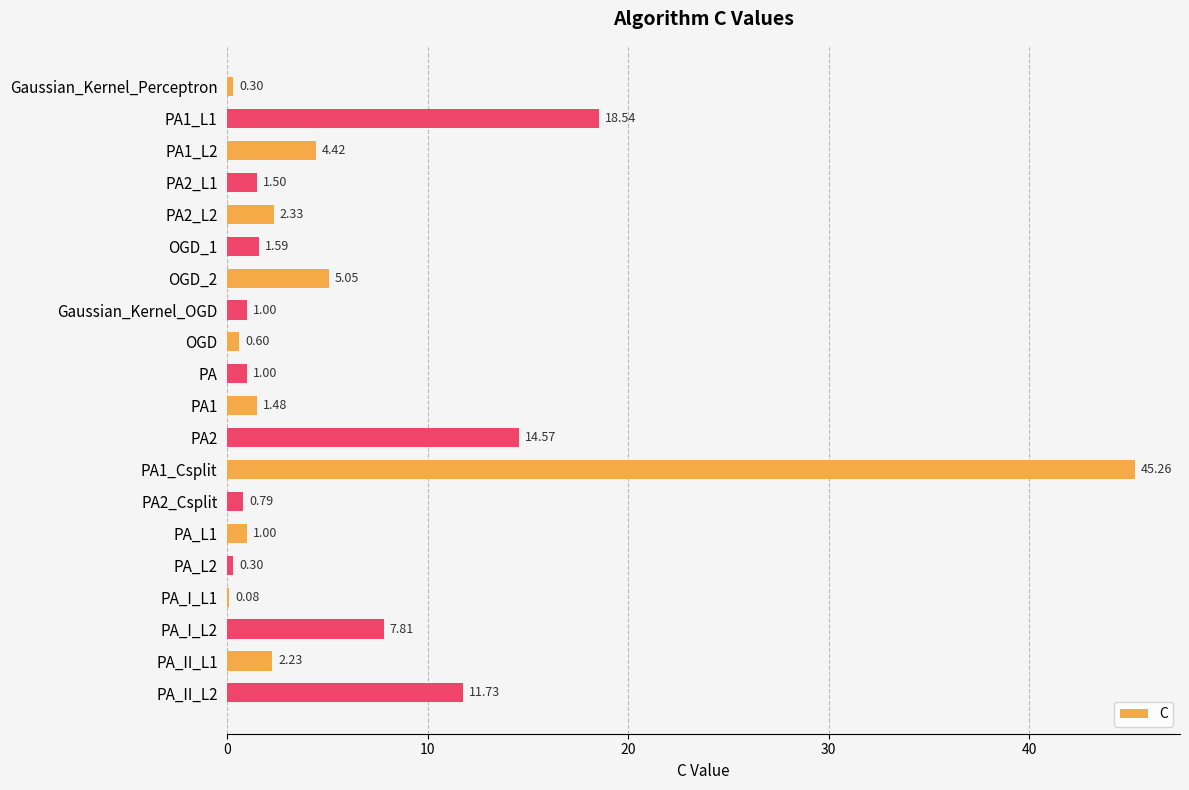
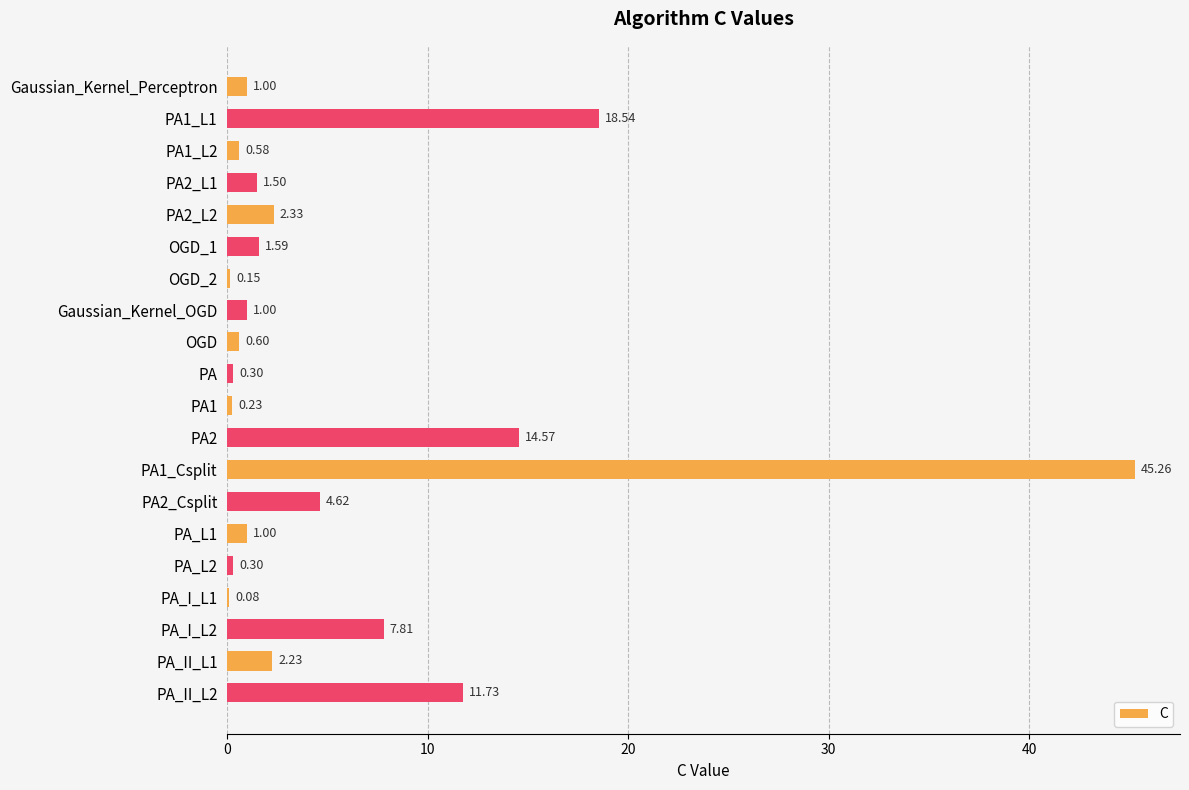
  {
-   "Gaussian_Kernel_Perceptron": 0.30,
+   "Gaussian_Kernel_Perceptron": 1.00,
    "PA1_L1": 18.54,
-   "PA1_L2": 4.42,
+   "PA1_L2": 0.58,
    "PA2_L1": 1.50,
    "PA2_L2": 2.33,
    "OGD_1": 1.59,
-   "OGD_2": 5.05,
+   "OGD_2": 0.15,
    "Gaussian_Kernel_OGD": 1.00,
    "OGD": 0.60,
-   "PA": 1.00,
-   "PA1": 1.48,
+   "PA": 0.30,
+   "PA1": 0.23,
    "PA2": 14.57,
    "PA1_Csplit": 45.26,
-   "PA2_Csplit": 0.79,
+   "PA2_Csplit": 4.62,
    "PA_L1": 1.00,
    "PA_L2": 0.30,
    "PA_I_L1": 0.08,
    "PA_I_L2": 7.81,
    "PA_II_L1": 2.23,
    "PA_II_L2": 11.73
  }
